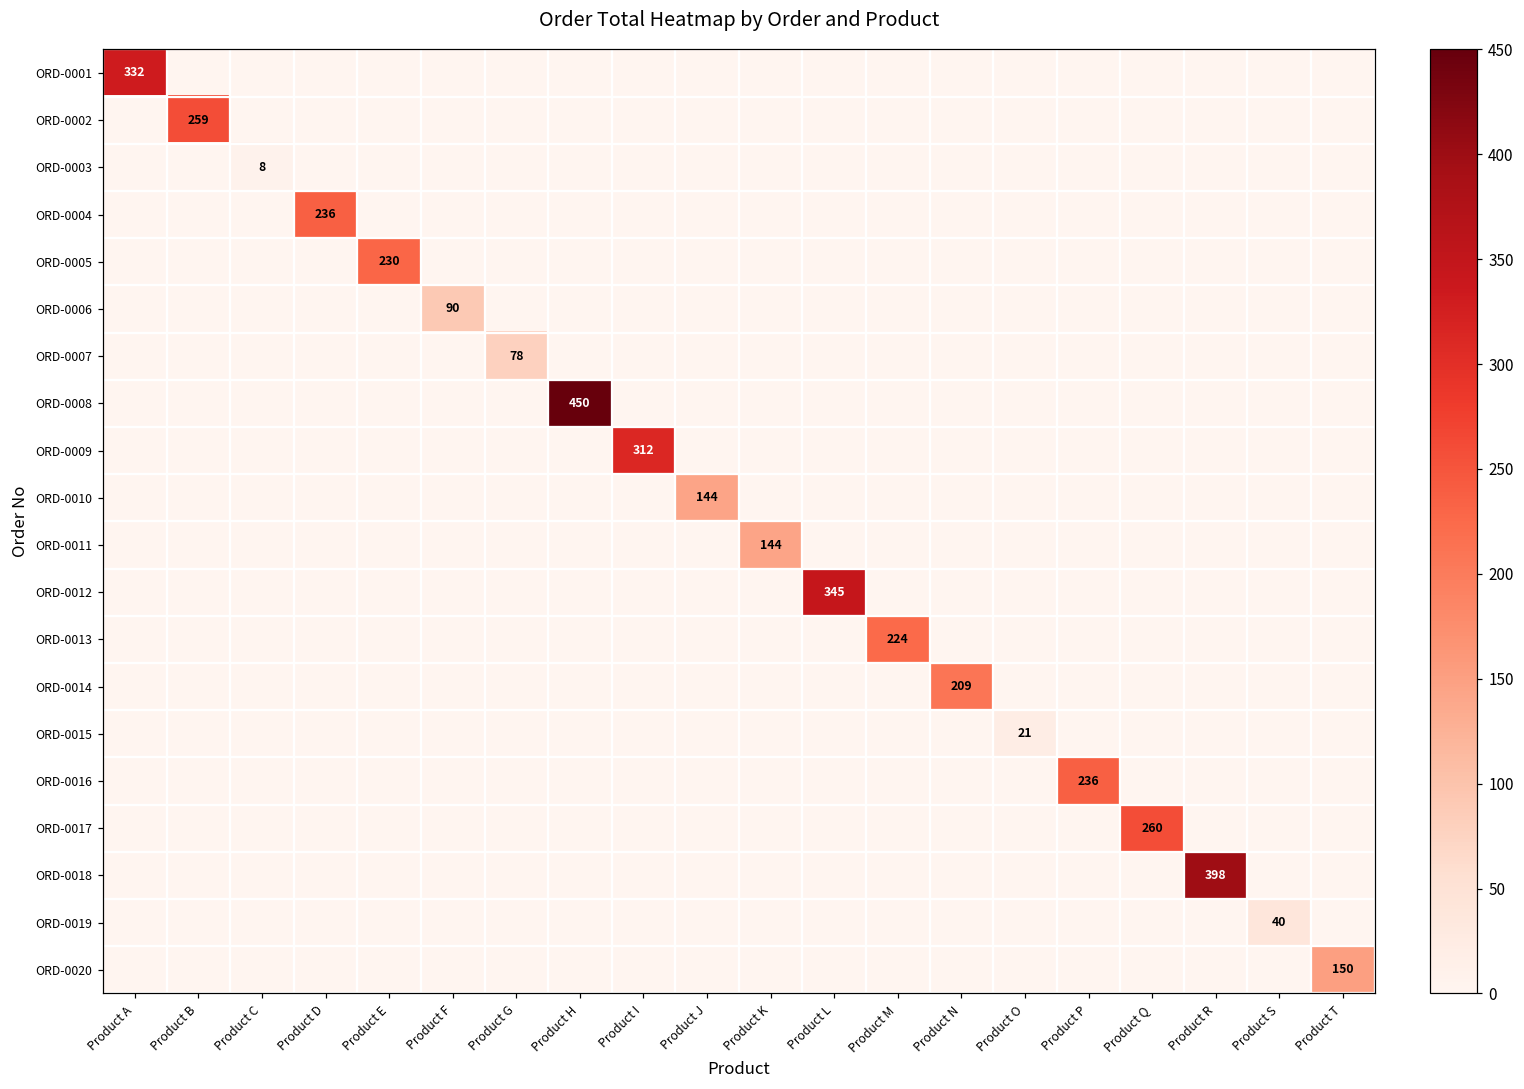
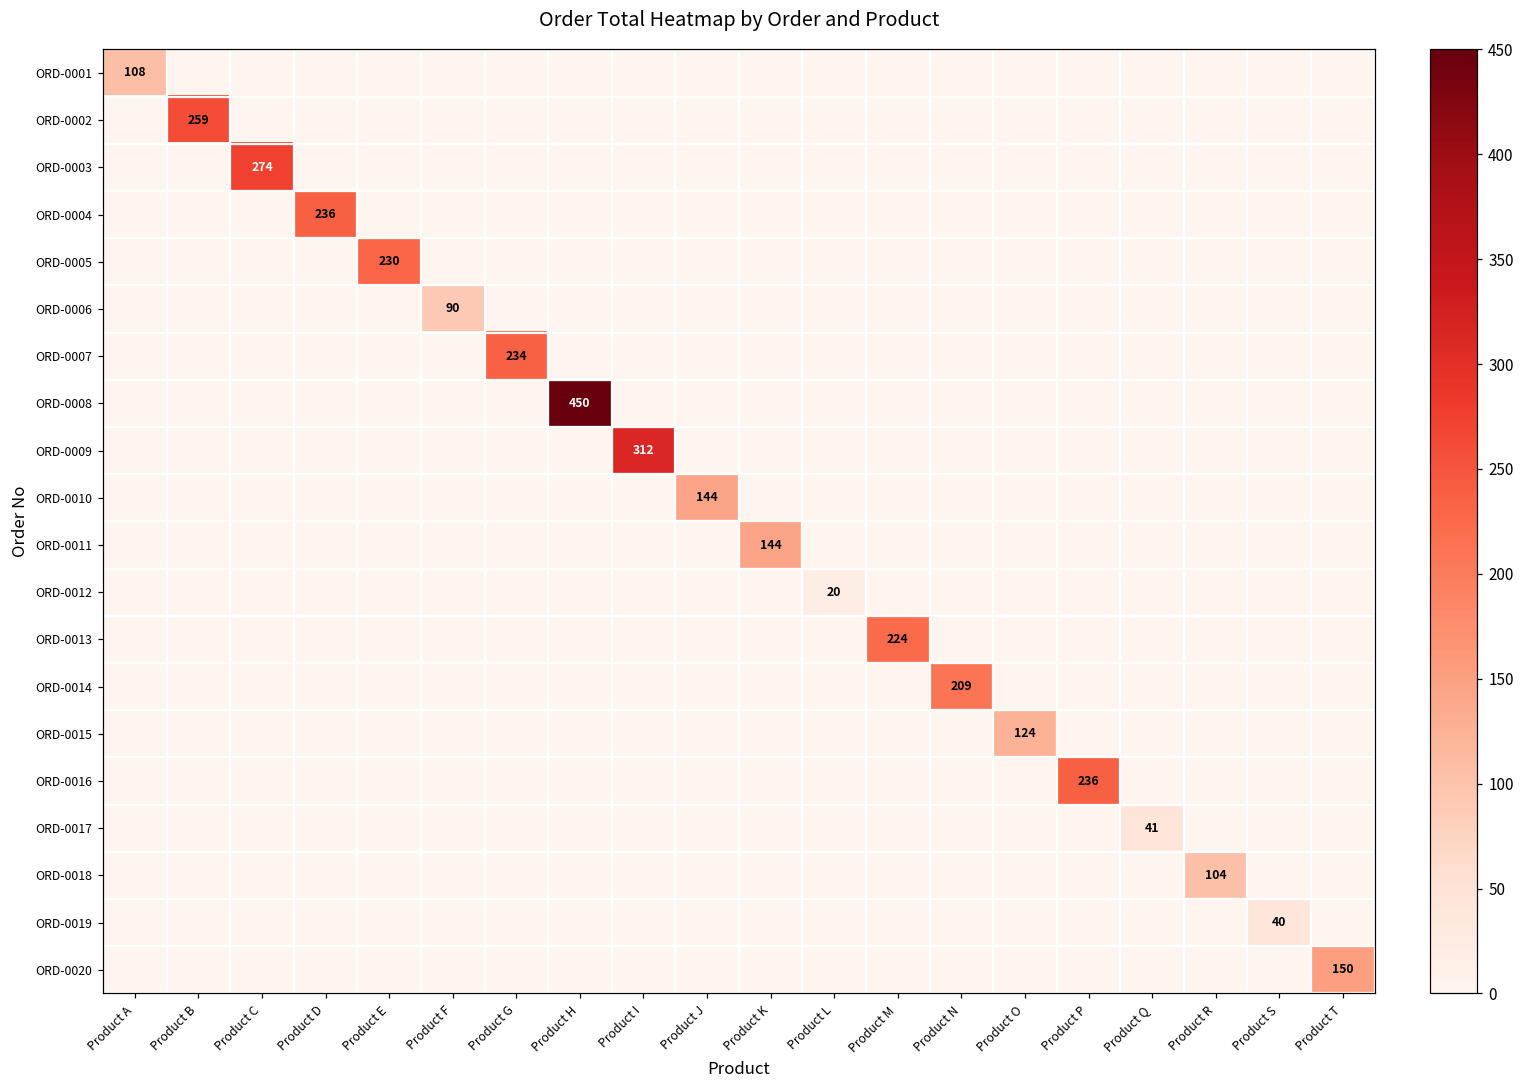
  {
    "ORD-0001": {
-     "Product A": 332
+     "Product A": 108
    },
    "ORD-0002": {
      "Product B": 259
    },
    "ORD-0003": {
-     "Product C": 8
+     "Product C": 274
    },
    "ORD-0004": {
      "Product D": 236
    },
    "ORD-0005": {
      "Product E": 230
    },
    "ORD-0006": {
      "Product F": 90
    },
    "ORD-0007": {
-     "Product G": 78
+     "Product G": 234
    },
    "ORD-0008": {
      "Product H": 450
    },
    "ORD-0009": {
      "Product I": 312
    },
    "ORD-0010": {
      "Product J": 144
    },
    "ORD-0011": {
      "Product K": 144
    },
    "ORD-0012": {
-     "Product L": 345
+     "Product L": 20
    },
    "ORD-0013": {
      "Product M": 224
    },
    "ORD-0014": {
      "Product N": 209
    },
    "ORD-0015": {
-     "Product O": 21
+     "Product O": 124
    },
    "ORD-0016": {
      "Product P": 236
    },
    "ORD-0017": {
-     "Product Q": 260
+     "Product Q": 41
    },
    "ORD-0018": {
-     "Product R": 398
+     "Product R": 104
    },
    "ORD-0019": {
      "Product S": 40
    },
    "ORD-0020": {
      "Product T": 150
    }
  }
